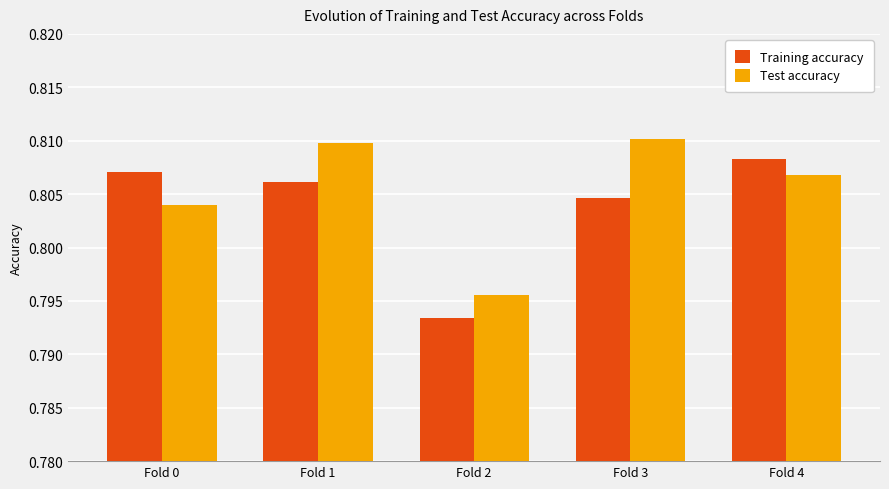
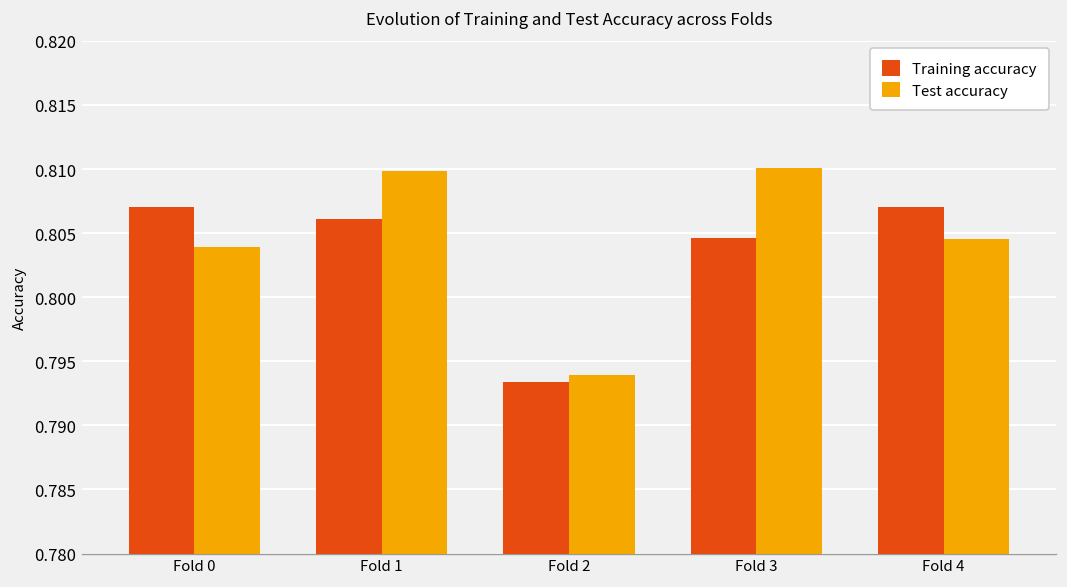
  {
    "Training accuracy": {
      "Fold 0": 0.8071,
      "Fold 1": 0.8061,
      "Fold 2": 0.7934,
      "Fold 3": 0.8046,
-     "Fold 4": 0.8083
+     "Fold 4": 0.8070
    },
    "Test accuracy": {
      "Fold 0": 0.8040,
      "Fold 1": 0.8098,
-     "Fold 2": 0.7955,
+     "Fold 2": 0.7939,
      "Fold 3": 0.8101,
-     "Fold 4": 0.8068
+     "Fold 4": 0.8045
    }
  }
